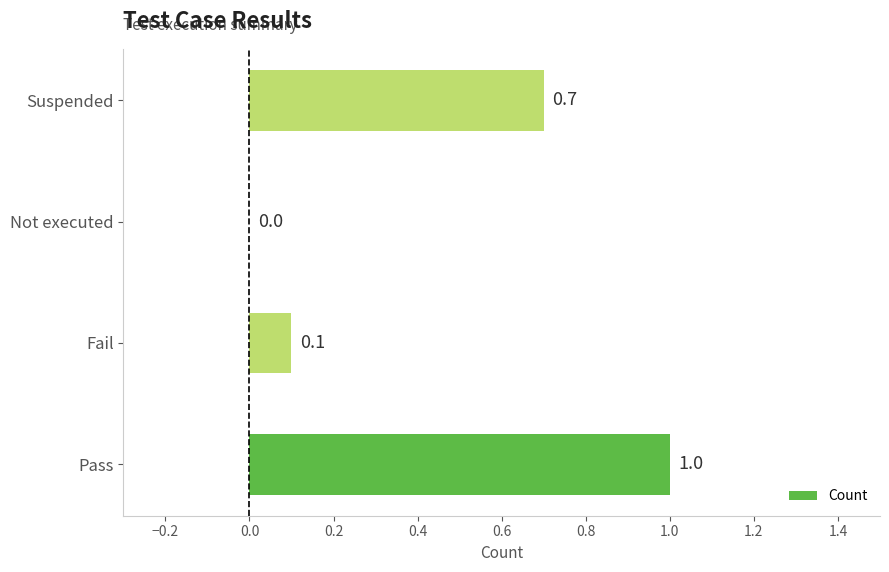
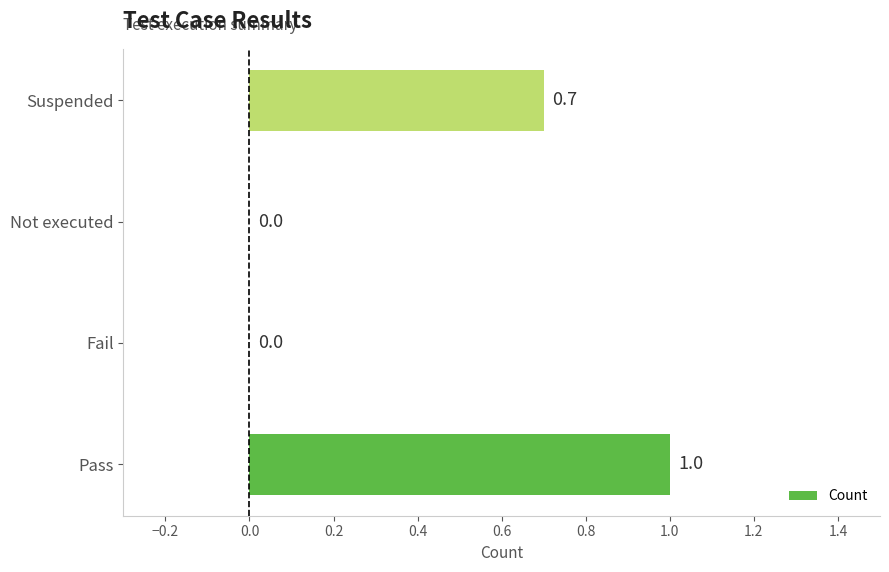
  {
    "Suspended": 0.7,
    "Not executed": 0.0,
-   "Fail": 0.1,
+   "Fail": 0.0,
    "Pass": 1.0
  }
